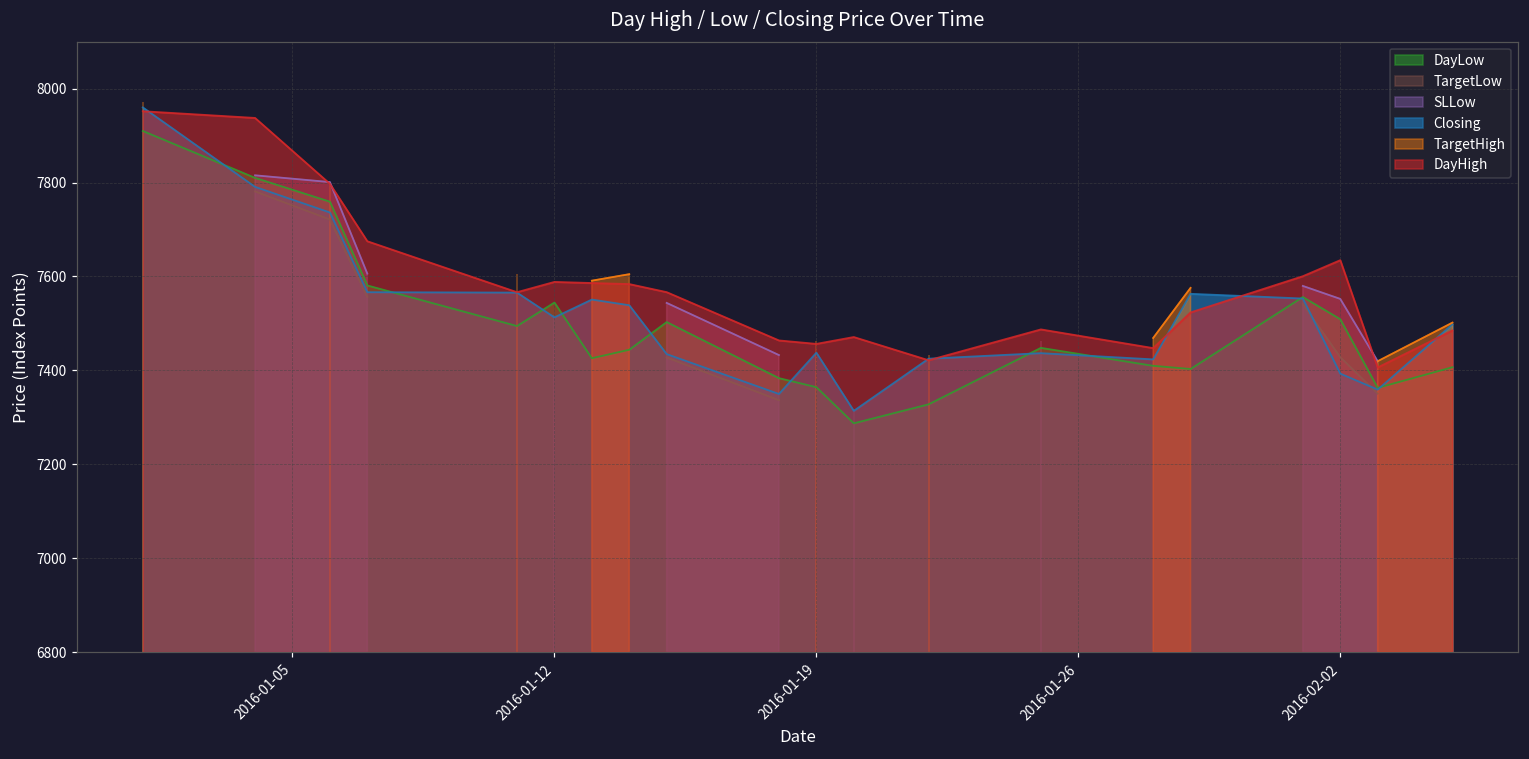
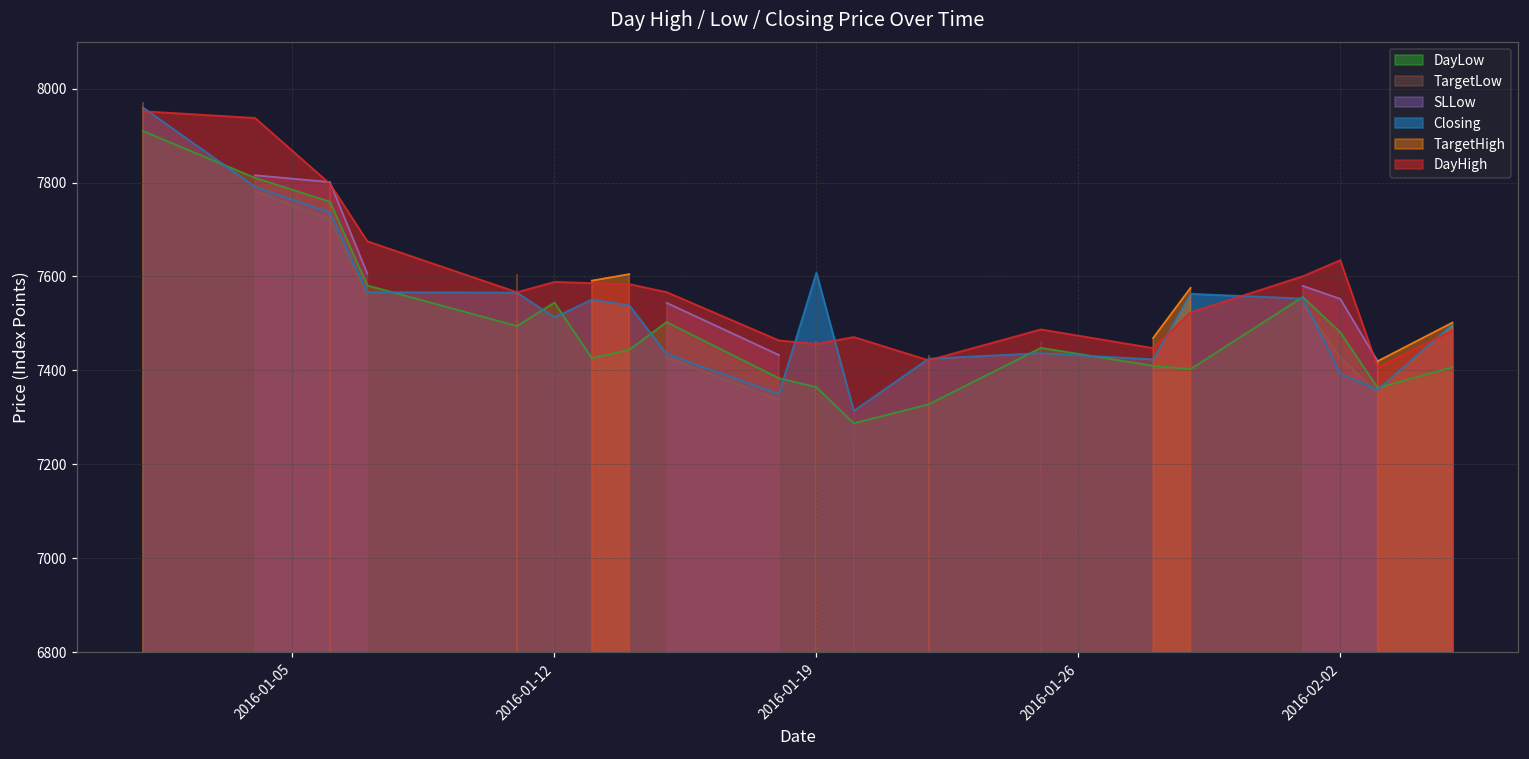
  {
    "DayLow": {
      "2016-01-12": 7540,
      "2016-01-19": 7360,
-     "2016-02-02": 7510
+     "2016-02-02": 7480
    },
    "Closing": {
-     "2016-01-19": 7440,
+     "2016-01-19": 7610,
      "2016-02-02": 7390
    },
    "DayHigh": {
      "2016-01-12": 7590,
      "2016-01-19": 7460,
      "2016-02-02": 7630
    }
  }
